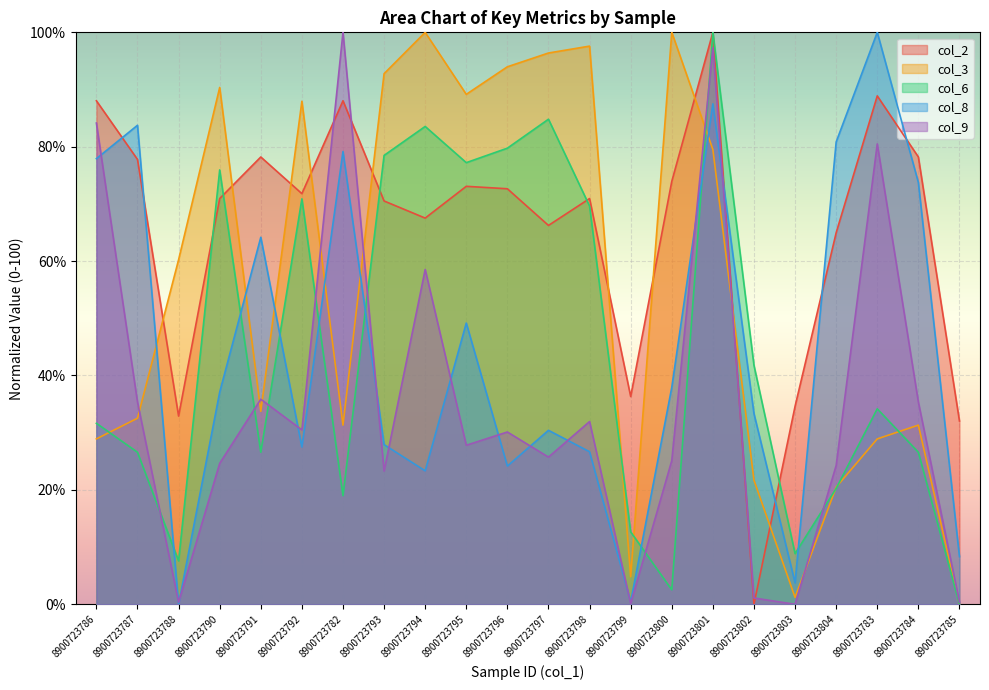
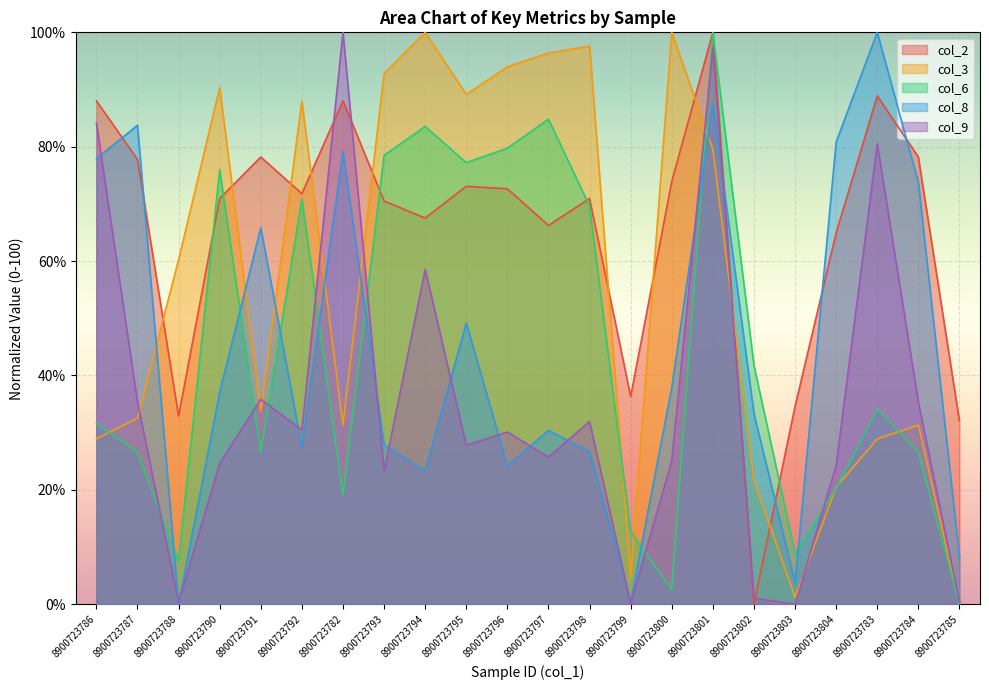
  {
    "col_2": {
      "8900723786": "88%",
      "8900723787": "78%",
      "8900723788": "33%",
      "8900723790": "71%",
      "8900723791": "78%",
      "8900723792": "72%",
      "8900723782": "88%",
      "8900723793": "71%",
      "8900723794": "68%",
      "8900723795": "73%",
      "8900723796": "73%",
      "8900723797": "66%",
      "8900723798": "71%",
      "8900723799": "36%",
      "8900723800": "74%",
      "8900723802": "0%",
      "8900723803": "35%",
      "8900723804": "65%",
      "8900723783": "89%",
      "8900723784": "78%",
      "8900723785": "32%"
    },
    "col_3": {
      "8900723786": "29%",
      "8900723787": "33%",
      "8900723788": "60%",
      "8900723790": "90%",
      "8900723791": "34%",
      "8900723792": "88%",
      "8900723782": "31%",
      "8900723793": "93%",
      "8900723794": "100%",
      "8900723795": "89%",
      "8900723796": "94%",
      "8900723797": "96%",
      "8900723798": "98%",
      "8900723799": "5%",
      "8900723800": "100%",
      "8900723801": "80%",
      "8900723802": "22%",
      "8900723803": "1%",
      "8900723783": "29%",
      "8900723784": "31%"
    },
    "col_6": {
      "8900723786": "32%",
      "8900723787": "27%",
      "8900723788": "8%",
      "8900723790": "76%",
      "8900723791": "27%",
      "8900723792": "71%",
      "8900723782": "19%",
      "8900723793": "78%",
      "8900723794": "84%",
      "8900723795": "77%",
      "8900723796": "80%",
      "8900723797": "85%",
      "8900723798": "70%",
      "8900723799": "13%",
      "8900723800": "3%",
      "8900723802": "42%",
      "8900723803": "9%",
      "8900723783": "34%",
      "8900723784": "27%"
    },
    "col_8": {
      "8900723786": "78%",
      "8900723787": "84%",
      "8900723790": "37%",
-     "8900723791": "64%",
+     "8900723791": "66%",
      "8900723792": "27%",
      "8900723782": "79%",
      "8900723793": "28%",
      "8900723794": "23%",
      "8900723795": "49%",
      "8900723796": "24%",
      "8900723797": "30%",
      "8900723798": "27%",
      "8900723800": "38%",
      "8900723801": "88%",
      "8900723802": "33%",
      "8900723803": "4%",
      "8900723804": "81%",
      "8900723783": "100%",
      "8900723784": "74%",
      "8900723785": "8%"
    },
    "col_9": {
      "8900723786": "84%",
      "8900723787": "35%",
      "8900723790": "25%",
      "8900723791": "36%",
      "8900723792": "30%",
      "8900723782": "100%",
      "8900723793": "23%",
      "8900723794": "59%",
      "8900723795": "28%",
      "8900723796": "30%",
      "8900723797": "26%",
      "8900723798": "32%",
      "8900723800": "25%",
      "8900723801": "97%",
      "8900723802": "1%",
      "8900723803": "0%",
      "8900723804": "24%",
      "8900723783": "80%",
      "8900723784": "35%"
    }
  }
